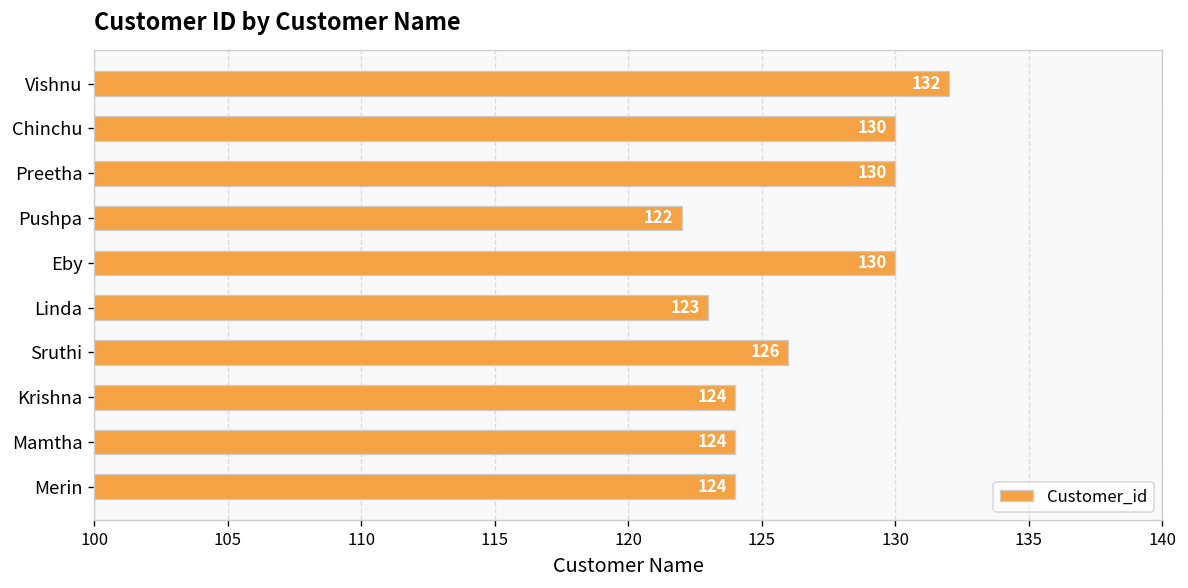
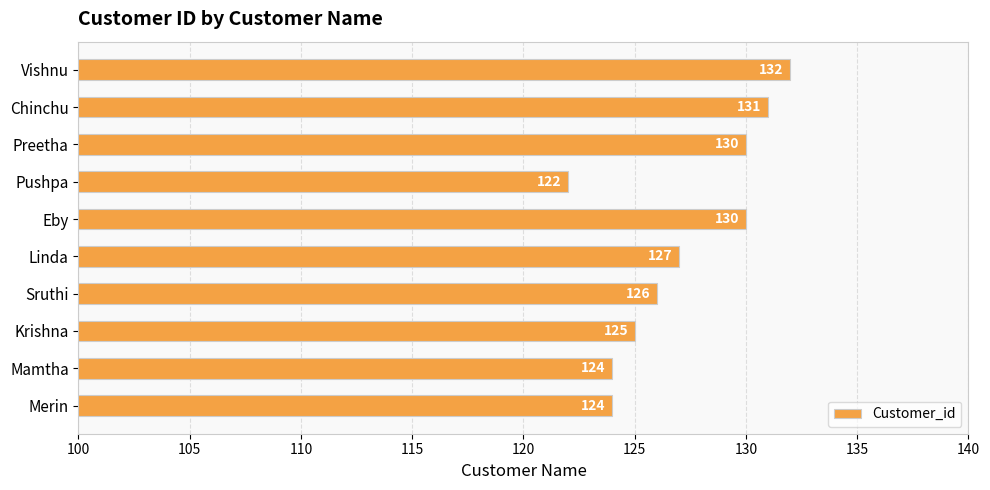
  {
    "Vishnu": 132,
-   "Chinchu": 130,
+   "Chinchu": 131,
    "Preetha": 130,
    "Pushpa": 122,
    "Eby": 130,
-   "Linda": 123,
+   "Linda": 127,
    "Sruthi": 126,
-   "Krishna": 124,
+   "Krishna": 125,
    "Mamtha": 124,
    "Merin": 124
  }
